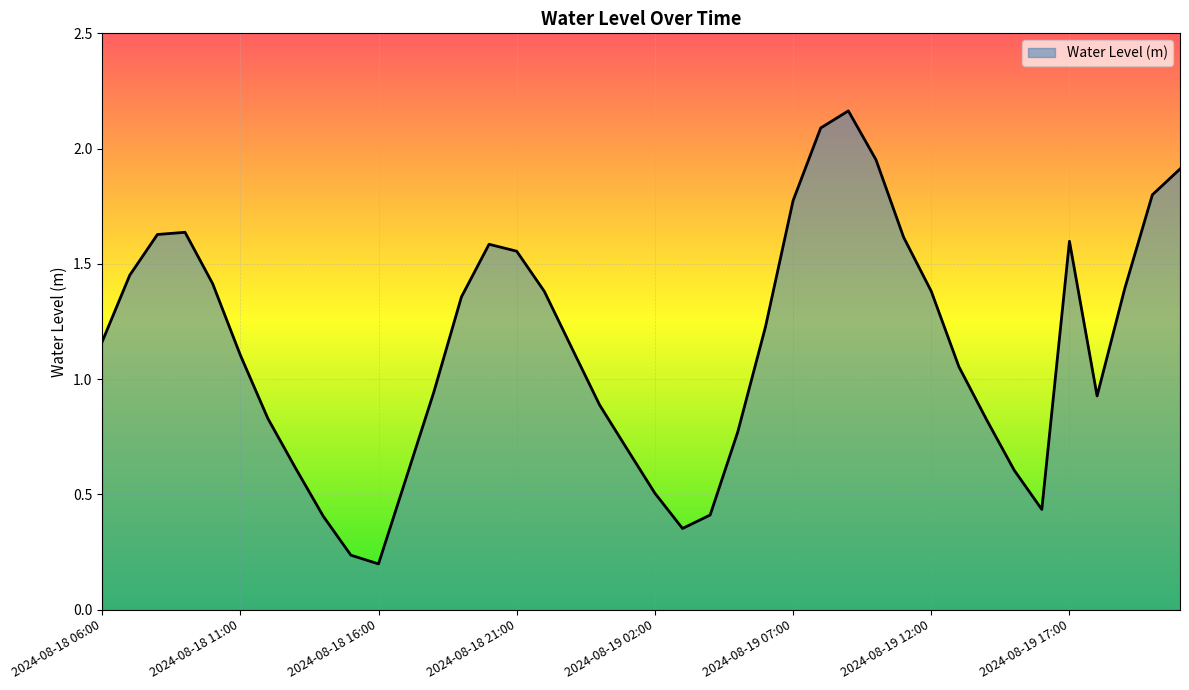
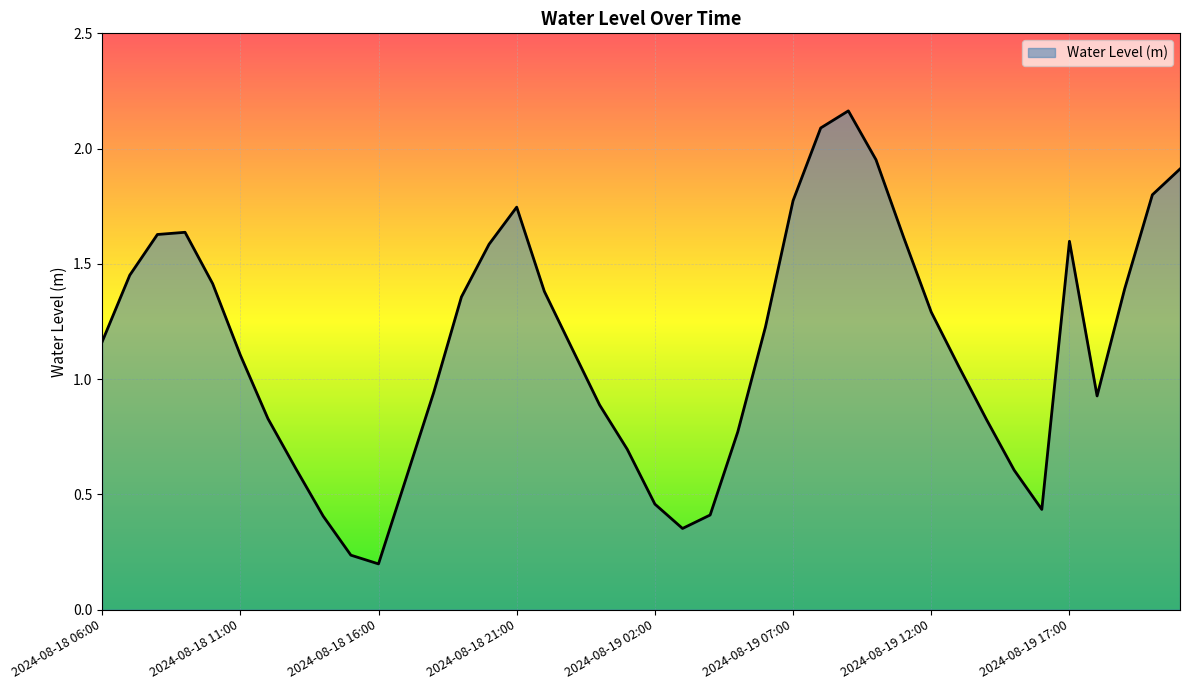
  {
    "2024-08-18 06:00": 1.16,
    "2024-08-18 11:00": 1.10,
    "2024-08-18 16:00": 0.20,
-   "2024-08-18 21:00": 1.55,
-   "2024-08-19 02:00": 0.50,
+   "2024-08-18 21:00": 1.75,
+   "2024-08-19 02:00": 0.46,
    "2024-08-19 07:00": 1.77,
-   "2024-08-19 12:00": 1.38,
+   "2024-08-19 12:00": 1.29,
    "2024-08-19 17:00": 1.60
  }
